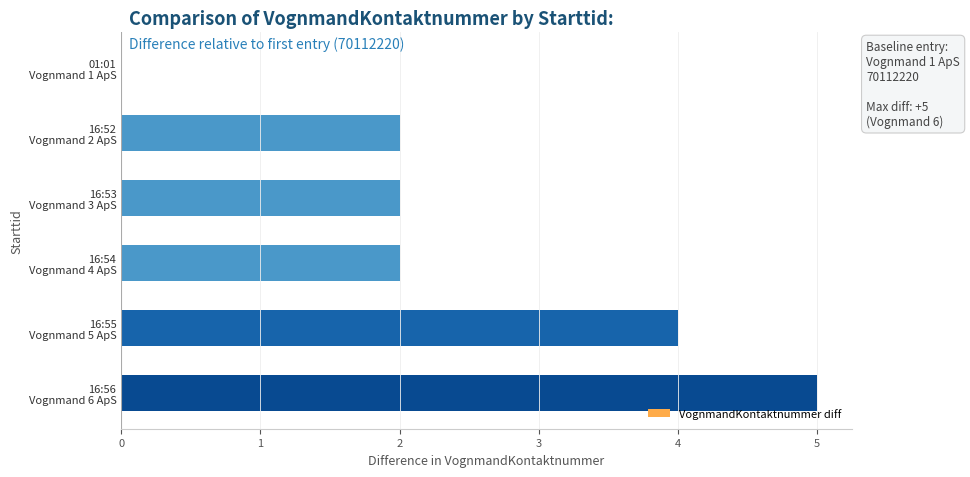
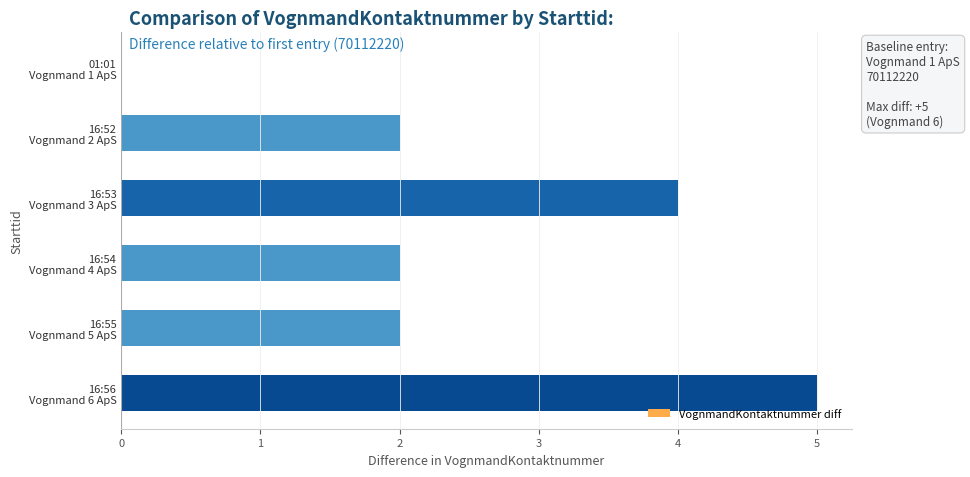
  {
    "01:01 Vognmand 1 ApS": 0.00,
    "16:52 Vognmand 2 ApS": 2.00,
-   "16:53 Vognmand 3 ApS": 2.00,
+   "16:53 Vognmand 3 ApS": 4.00,
    "16:54 Vognmand 4 ApS": 2.00,
-   "16:55 Vognmand 5 ApS": 4.00,
+   "16:55 Vognmand 5 ApS": 2.00,
    "16:56 Vognmand 6 ApS": 5.00
  }
